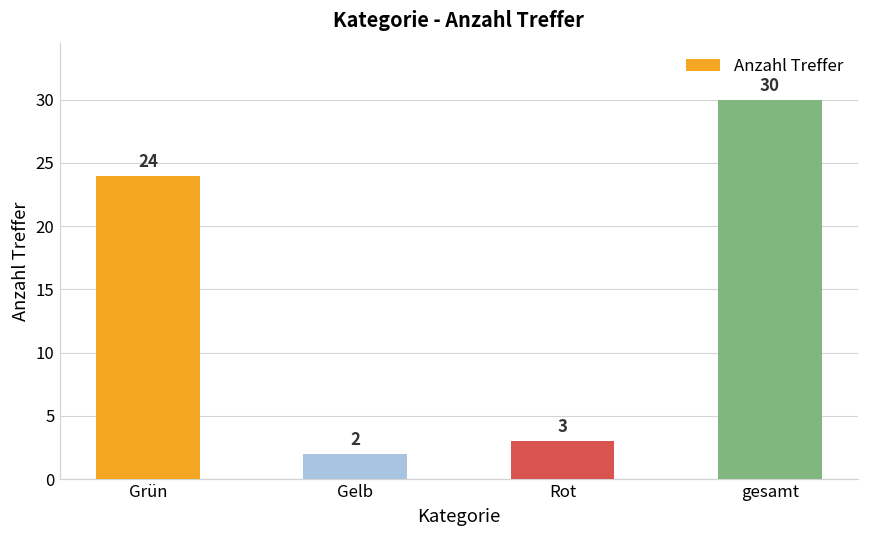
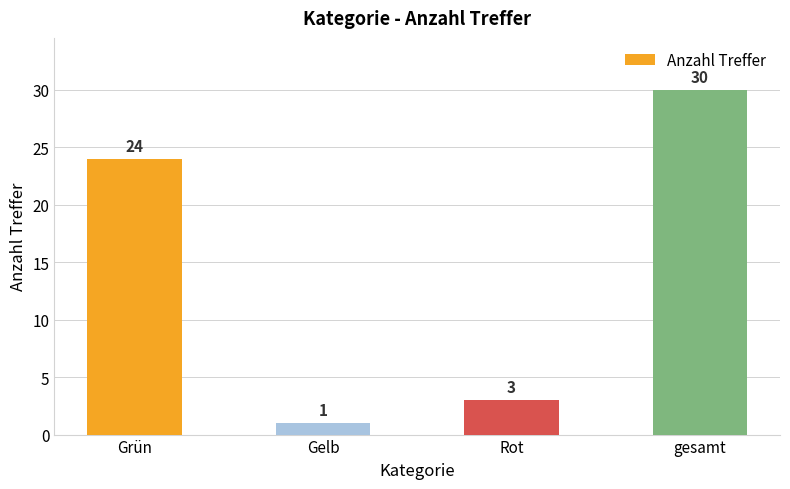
  {
    "Grün": 24,
-   "Gelb": 2,
+   "Gelb": 1,
    "Rot": 3,
    "gesamt": 30
  }
